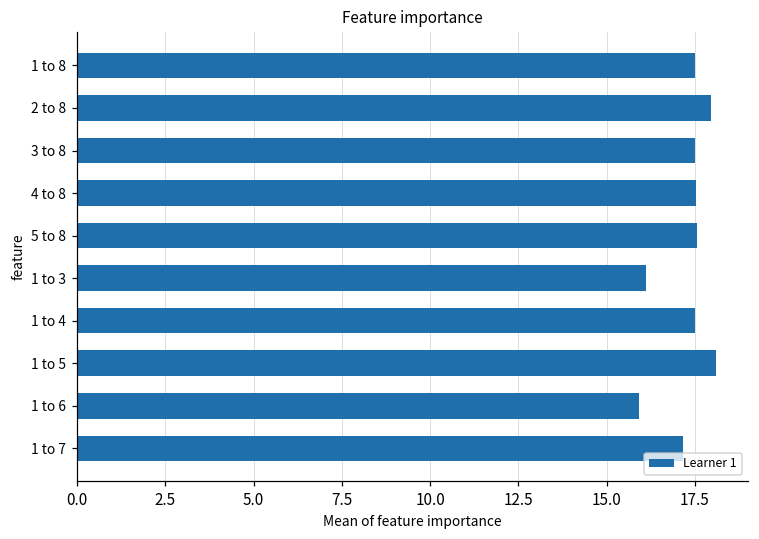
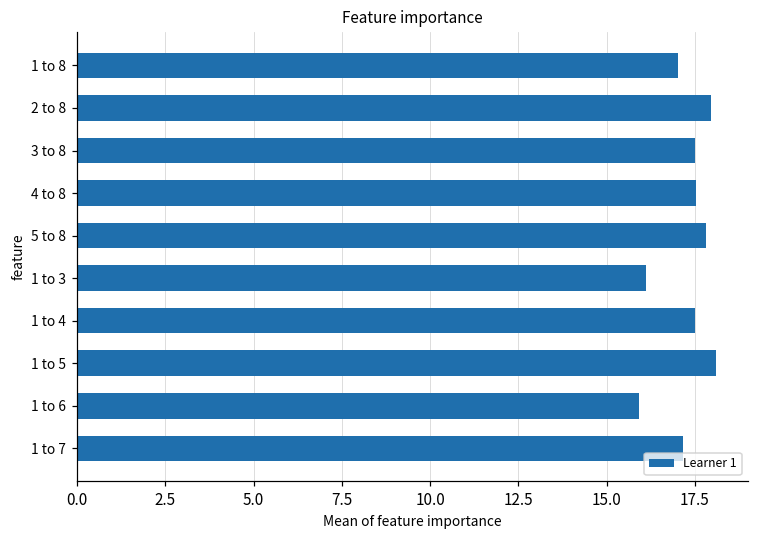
  {
-   "1 to 8": 17.5,
+   "1 to 8": 17.0,
    "2 to 8": 17.9,
    "3 to 8": 17.5,
    "4 to 8": 17.5,
-   "5 to 8": 17.6,
+   "5 to 8": 17.8,
    "1 to 3": 16.1,
    "1 to 4": 17.5,
    "1 to 5": 18.1,
    "1 to 6": 15.9,
    "1 to 7": 17.2
  }
